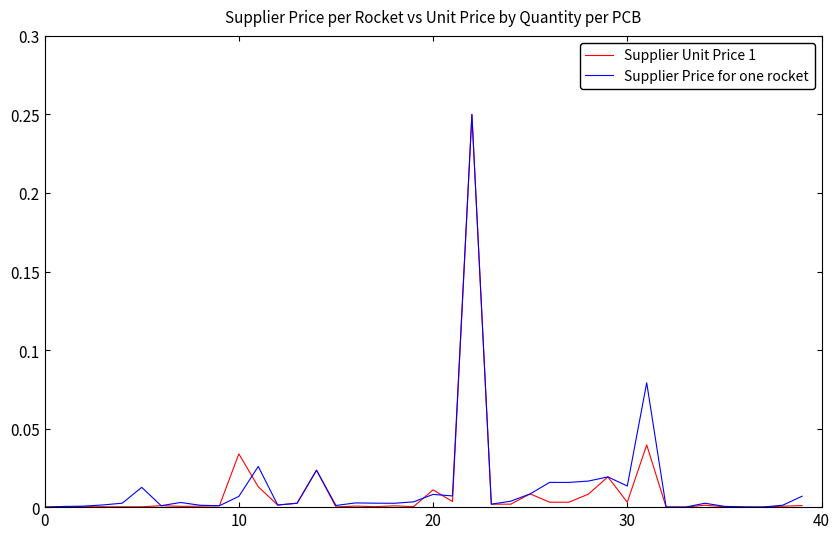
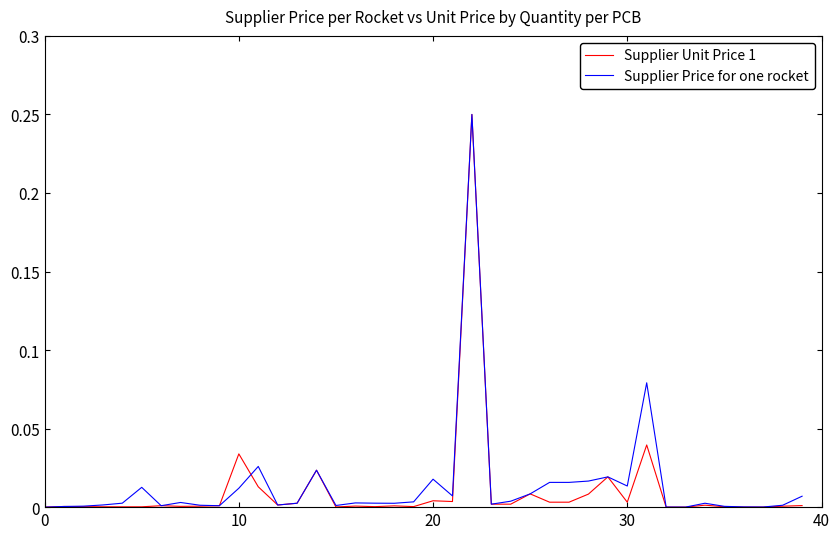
  {
    "Supplier Unit Price 1": {
      "10": 0.034,
-     "20": 0.011,
+     "20": 0.004,
      "30": 0.003
    },
    "Supplier Price for one rocket": {
-     "10": 0.007,
-     "20": 0.008,
+     "10": 0.012,
+     "20": 0.018,
      "30": 0.013
    }
  }
